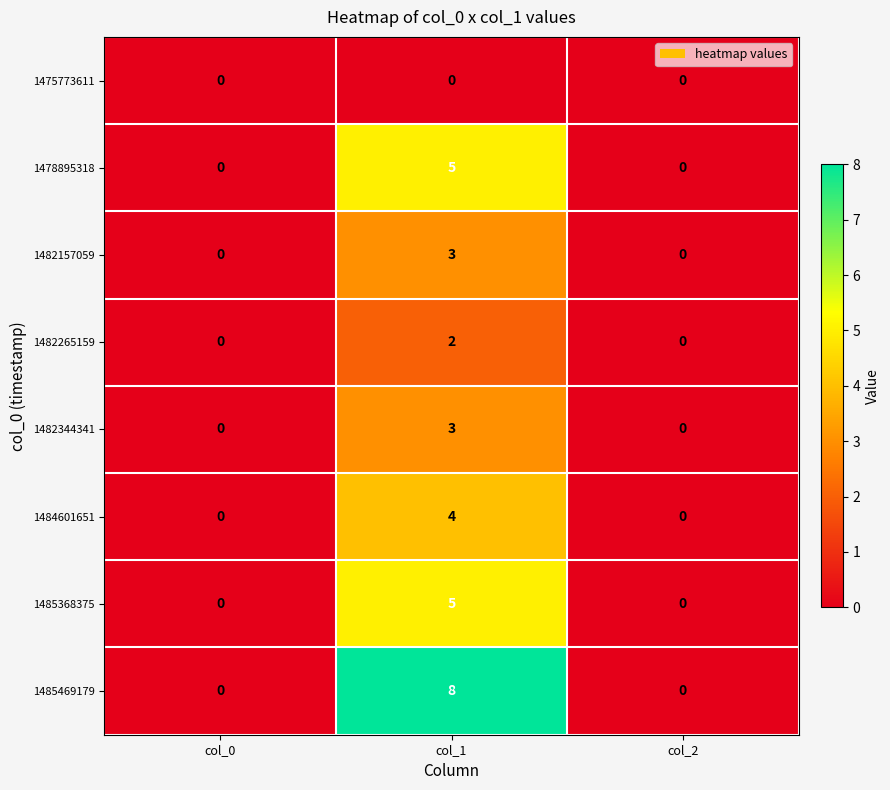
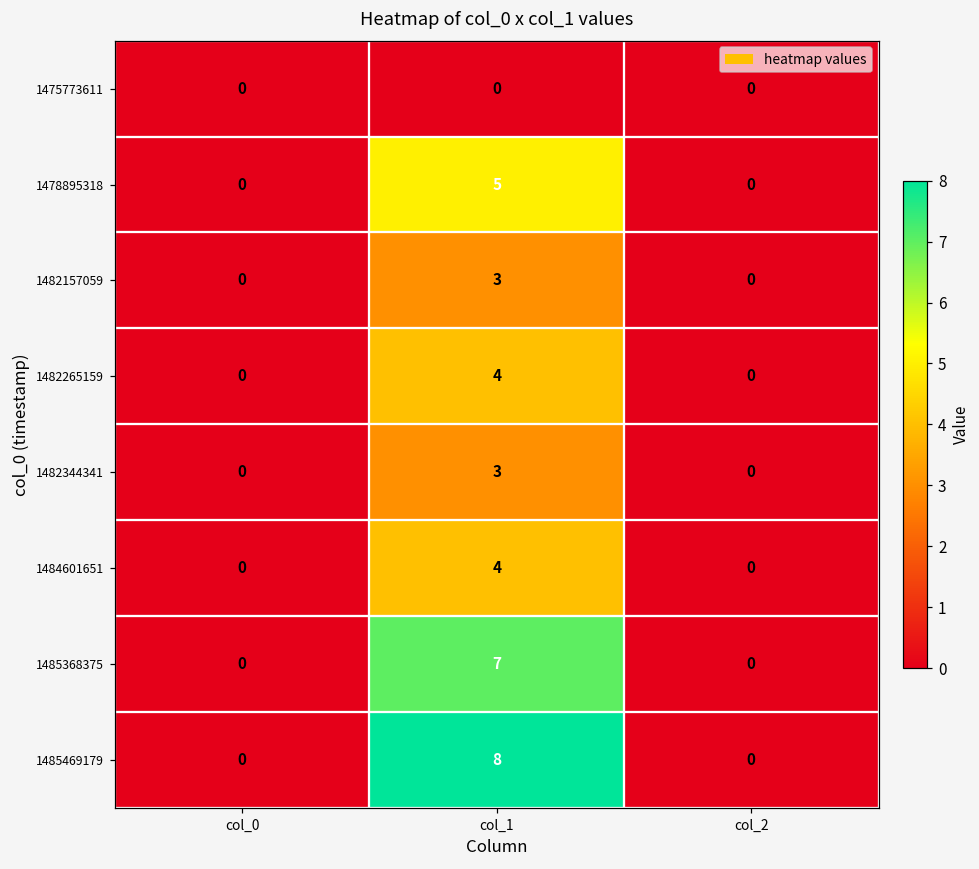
  {
    "1475773611": {
      "col_0": 0,
      "col_1": 0,
      "col_2": 0
    },
    "1478895318": {
      "col_0": 0,
      "col_1": 5,
      "col_2": 0
    },
    "1482157059": {
      "col_0": 0,
      "col_1": 3,
      "col_2": 0
    },
    "1482265159": {
      "col_0": 0,
-     "col_1": 2,
+     "col_1": 4,
      "col_2": 0
    },
    "1482344341": {
      "col_0": 0,
      "col_1": 3,
      "col_2": 0
    },
    "1484601651": {
      "col_0": 0,
      "col_1": 4,
      "col_2": 0
    },
    "1485368375": {
      "col_0": 0,
-     "col_1": 5,
+     "col_1": 7,
      "col_2": 0
    },
    "1485469179": {
      "col_0": 0,
      "col_1": 8,
      "col_2": 0
    }
  }
